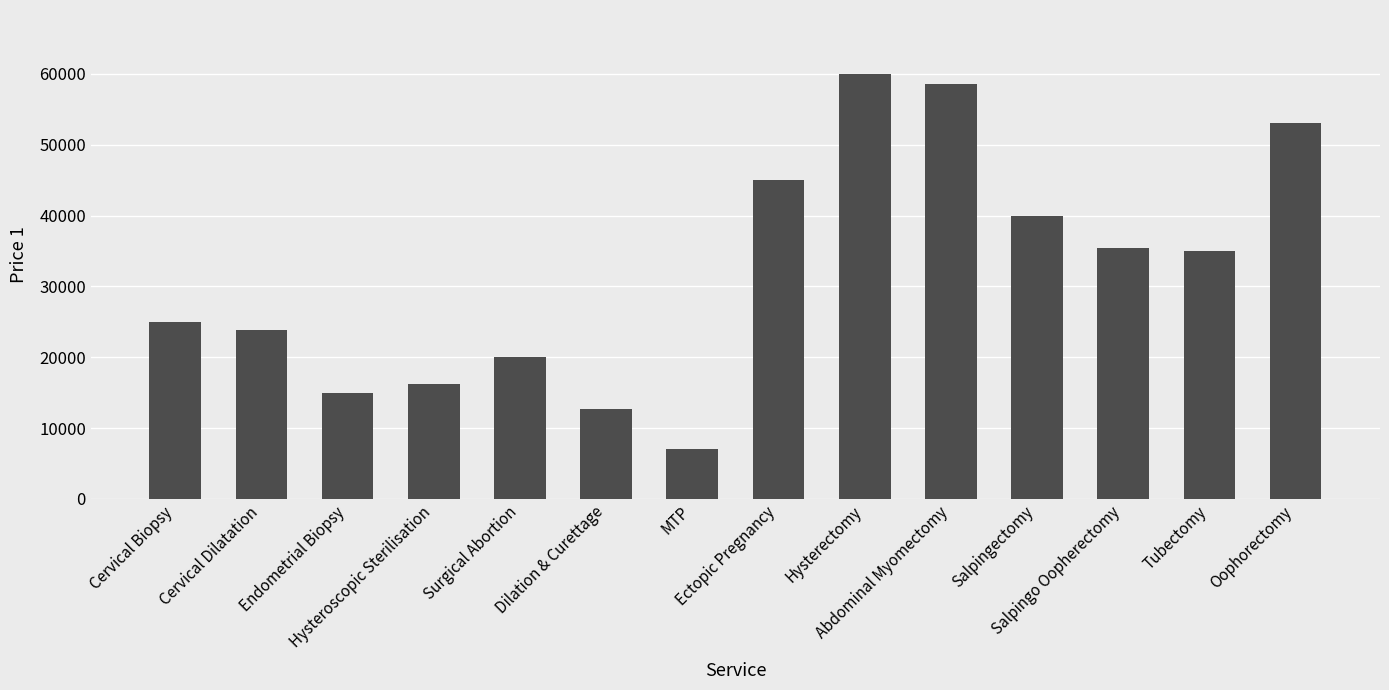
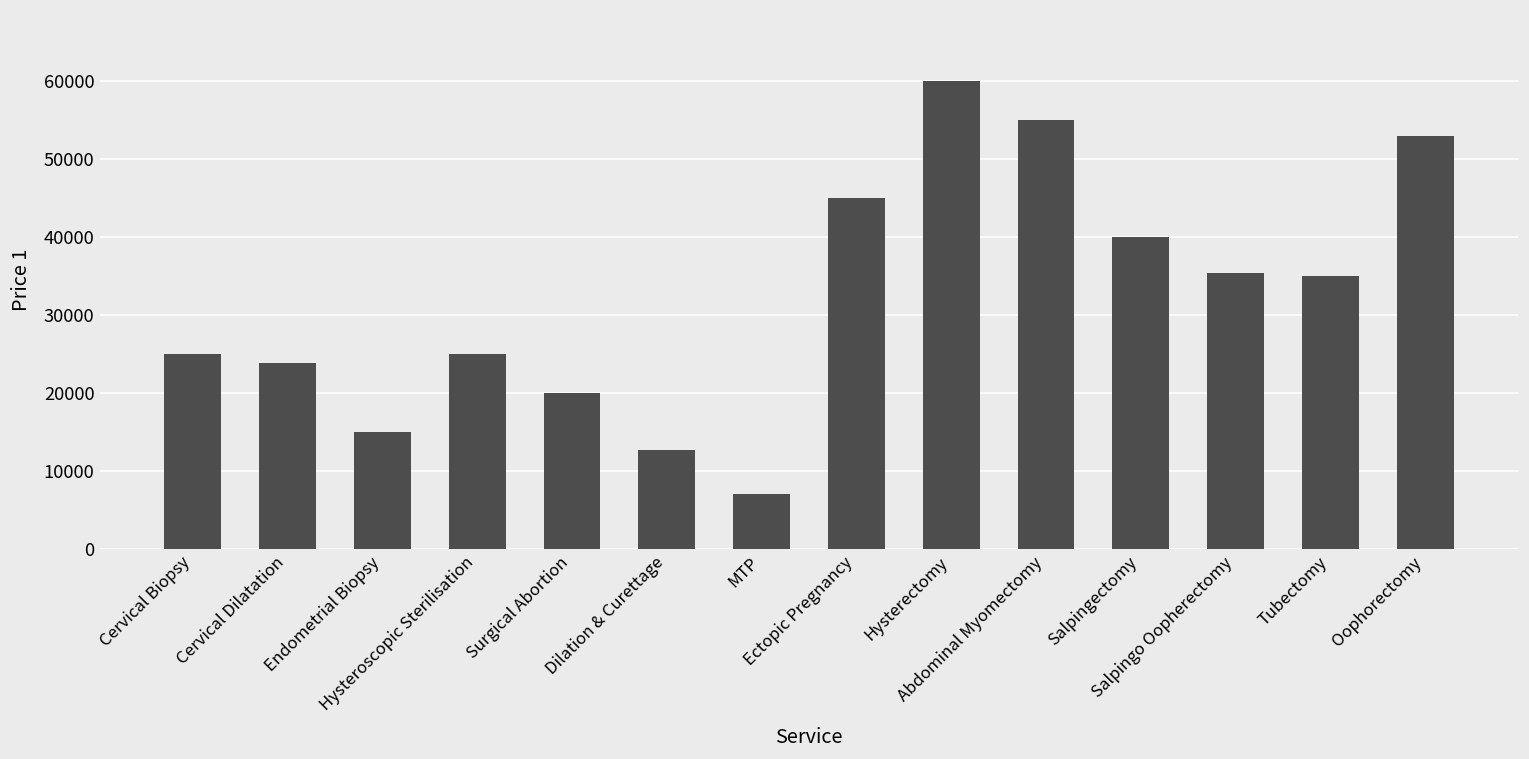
  {
    "Cervical Biopsy": 25000,
    "Cervical Dilatation": 24000,
    "Endometrial Biopsy": 15000,
-   "Hysteroscopic Sterilisation": 16000,
+   "Hysteroscopic Sterilisation": 25000,
    "Surgical Abortion": 20000,
    "Dilation & Curettage": 13000,
    "MTP": 7000,
    "Ectopic Pregnancy": 45000,
    "Hysterectomy": 60000,
-   "Abdominal Myomectomy": 59000,
+   "Abdominal Myomectomy": 55000,
    "Salpingectomy": 40000,
    "Salpingo Oopherectomy": 35000,
    "Tubectomy": 35000,
    "Oophorectomy": 53000
  }
